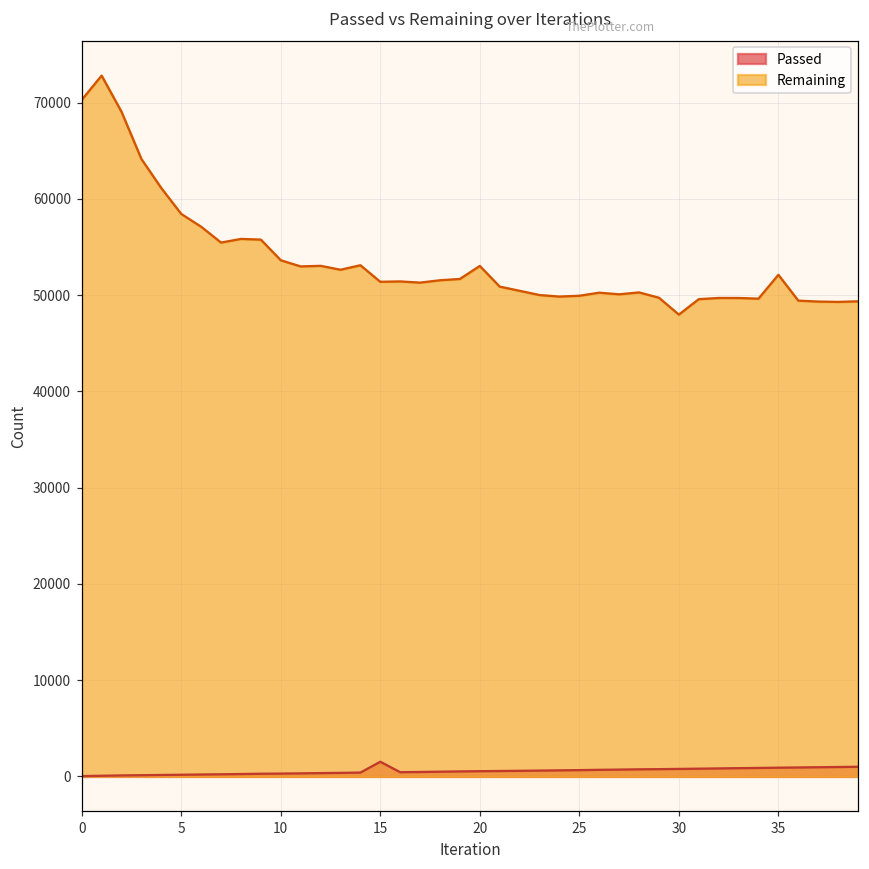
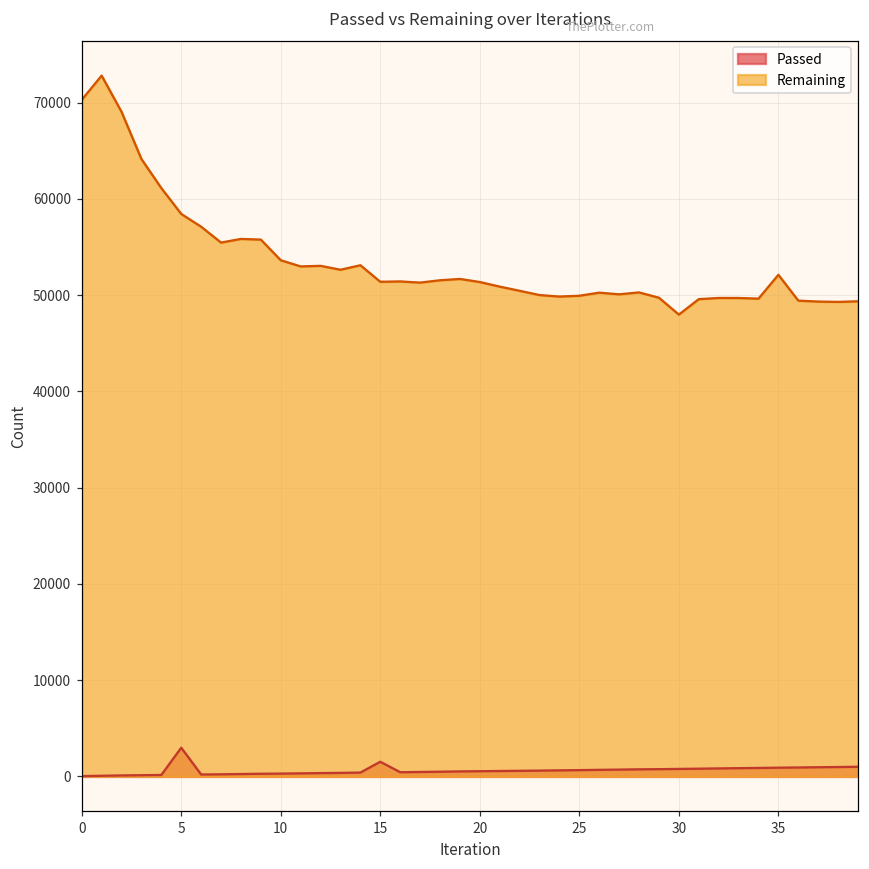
  {
    "Passed": {
      "0": 0,
-     "5": 0,
+     "5": 3000,
      "10": 0,
      "15": 2000,
      "20": 1000,
      "25": 1000,
      "30": 1000,
      "35": 1000
    },
    "Remaining": {
      "0": 70000,
      "5": 58000,
      "10": 54000,
      "15": 51000,
-     "20": 53000,
+     "20": 51000,
      "25": 50000,
      "30": 48000,
      "35": 52000
    }
  }
